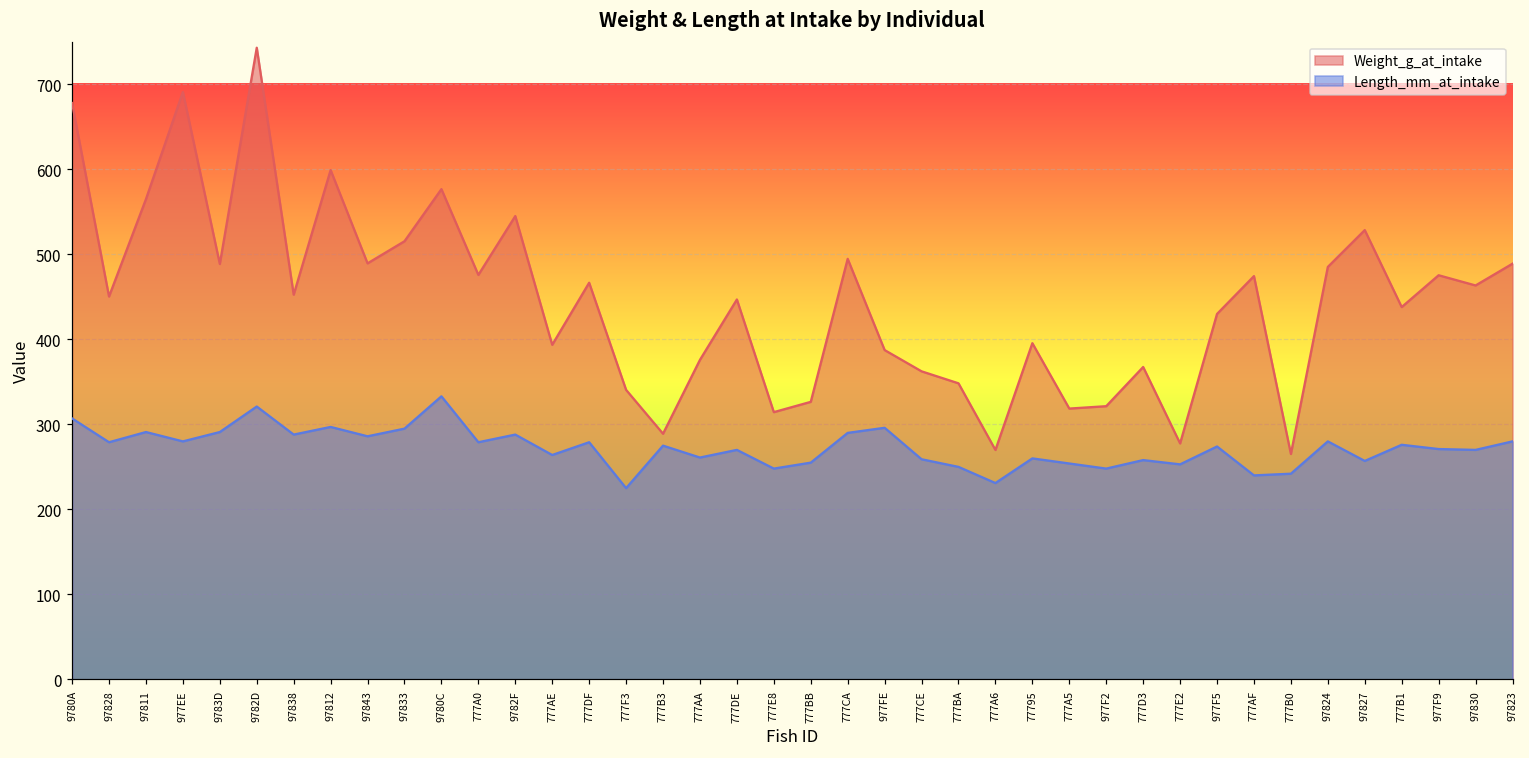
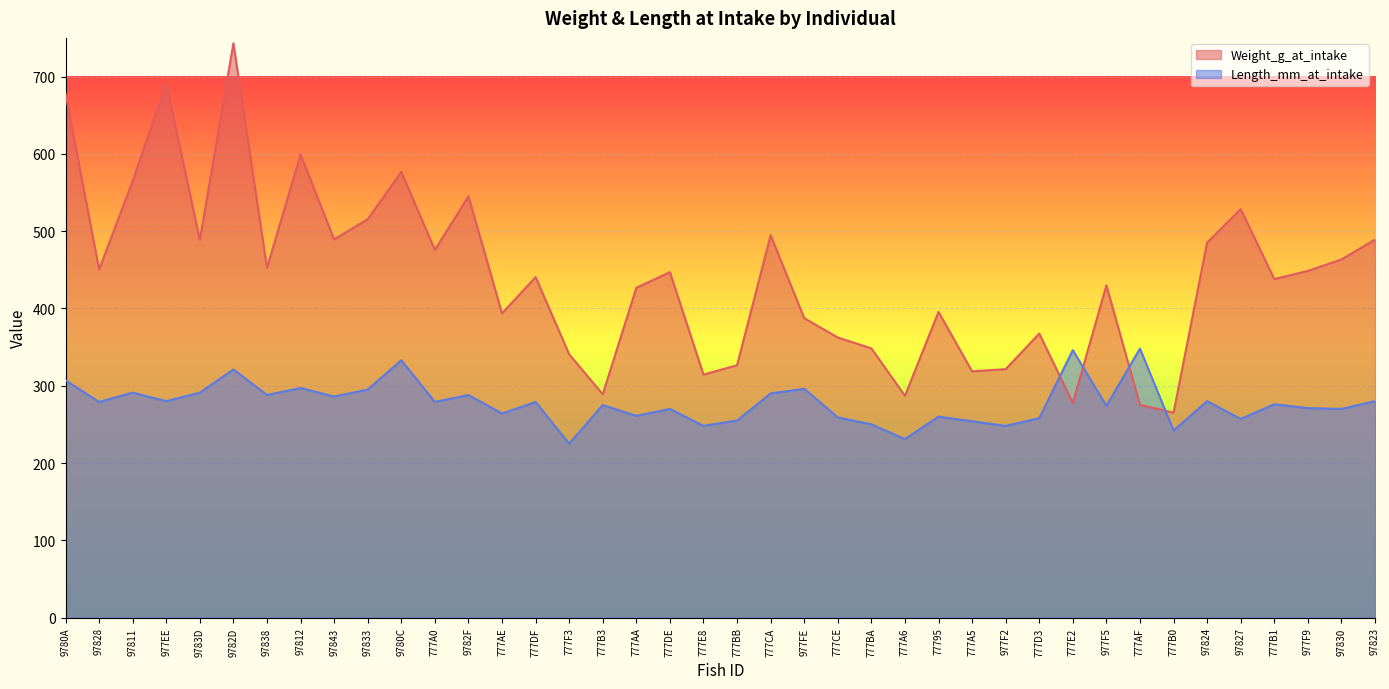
  {
    "Weight_g_at_intake": {
      "9780A": 680,
      "97828": 450,
      "97811": 560,
      "977EE": 690,
      "9783D": 490,
      "9782D": 740,
      "97838": 450,
      "97812": 600,
      "97843": 490,
      "97833": 520,
      "9780C": 580,
      "777A0": 480,
      "9782F": 550,
      "777AE": 390,
-     "777DF": 470,
+     "777DF": 440,
      "777F3": 340,
      "777B3": 290,
-     "777AA": 380,
+     "777AA": 430,
      "777DE": 450,
      "777E8": 310,
      "777BB": 330,
      "777CA": 490,
      "977FE": 390,
      "777CE": 360,
      "777BA": 350,
-     "777A6": 270,
+     "777A6": 290,
      "77795": 400,
      "777A5": 320,
      "977F2": 320,
      "777D3": 370,
      "777E2": 280,
      "977F5": 430,
-     "777AF": 470,
+     "777AF": 280,
      "777B0": 270,
      "97824": 490,
      "97827": 530,
      "777B1": 440,
-     "977F9": 480,
+     "977F9": 450,
      "97830": 460,
      "97823": 490
    },
    "Length_mm_at_intake": {
      "9780A": 310,
      "97828": 280,
      "97811": 290,
      "977EE": 280,
      "9783D": 290,
      "9782D": 320,
      "97838": 290,
      "97812": 300,
      "97843": 290,
      "97833": 300,
      "9780C": 330,
      "777A0": 280,
      "9782F": 290,
      "777AE": 260,
      "777DF": 280,
      "777F3": 230,
      "777B3": 280,
      "777AA": 260,
      "777DE": 270,
      "777E8": 250,
      "777BB": 260,
      "777CA": 290,
      "977FE": 300,
      "777CE": 260,
      "777BA": 250,
      "777A6": 230,
      "77795": 260,
      "777A5": 250,
      "977F2": 250,
      "777D3": 260,
-     "777E2": 250,
+     "777E2": 350,
      "977F5": 270,
-     "777AF": 240,
+     "777AF": 350,
      "777B0": 240,
      "97824": 280,
      "97827": 260,
      "777B1": 280,
      "977F9": 270,
      "97830": 270,
      "97823": 280
    }
  }
